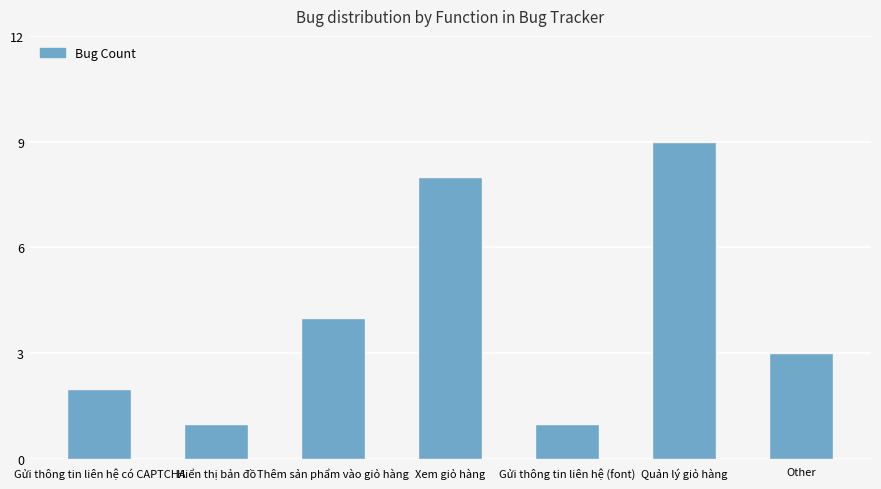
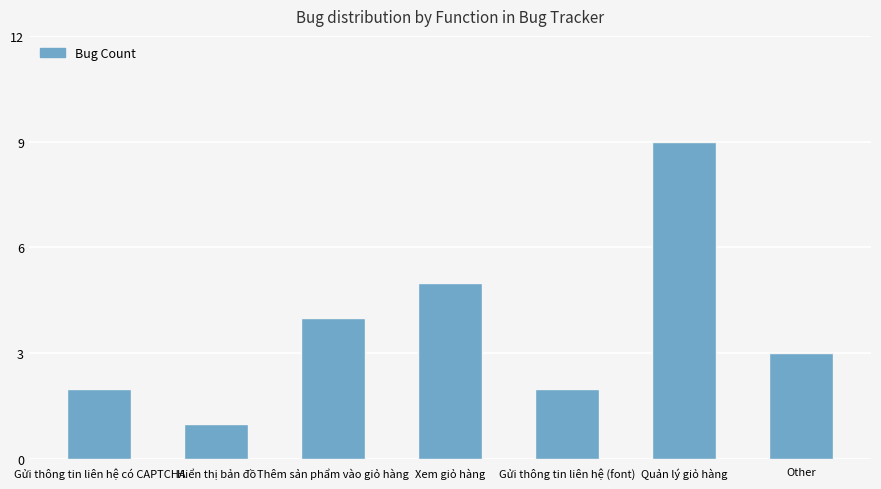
  {
    "Gửi thông tin liên hệ có CAPTCHA": 2,
    "Hiển thị bản đồ": 1,
    "Thêm sản phẩm vào giỏ hàng": 4,
-   "Xem giỏ hàng": 8,
-   "Gửi thông tin liên hệ (font)": 1,
+   "Xem giỏ hàng": 5,
+   "Gửi thông tin liên hệ (font)": 2,
    "Quản lý giỏ hàng": 9,
    "Other": 3
  }
